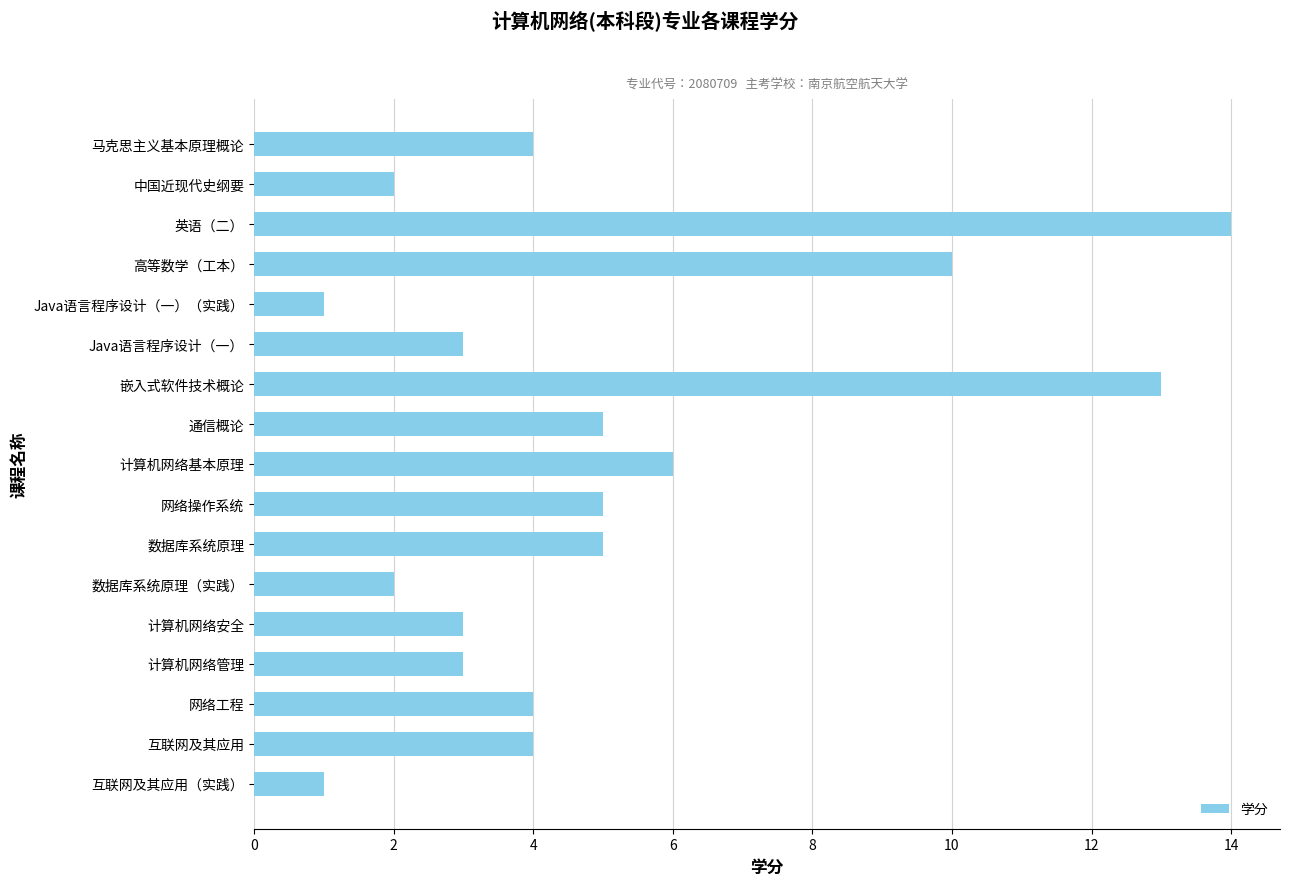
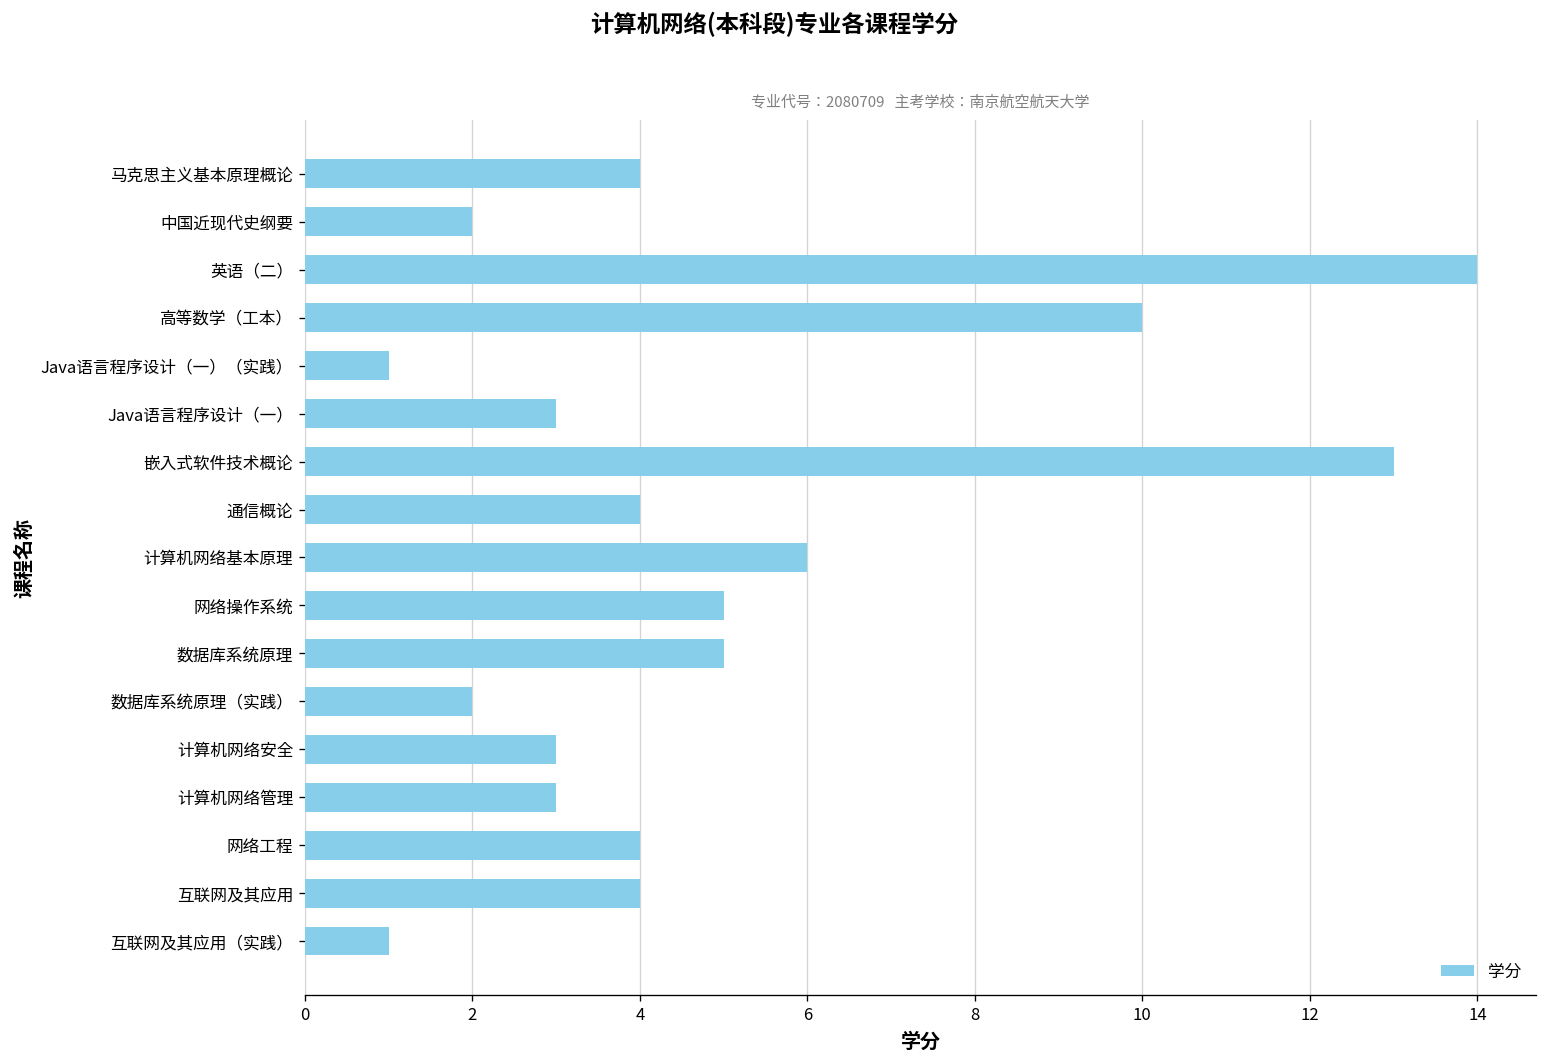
  {
    "马克思主义基本原理概论": 4,
    "中国近现代史纲要": 2,
    "英语（二）": 14,
    "高等数学（工本）": 10,
    "Java语言程序设计（一）（实践）": 1,
    "Java语言程序设计（一）": 3,
    "嵌入式软件技术概论": 13,
-   "通信概论": 5,
+   "通信概论": 4,
    "计算机网络基本原理": 6,
    "网络操作系统": 5,
    "数据库系统原理": 5,
    "数据库系统原理（实践）": 2,
    "计算机网络安全": 3,
    "计算机网络管理": 3,
    "网络工程": 4,
    "互联网及其应用": 4,
    "互联网及其应用（实践）": 1
  }
